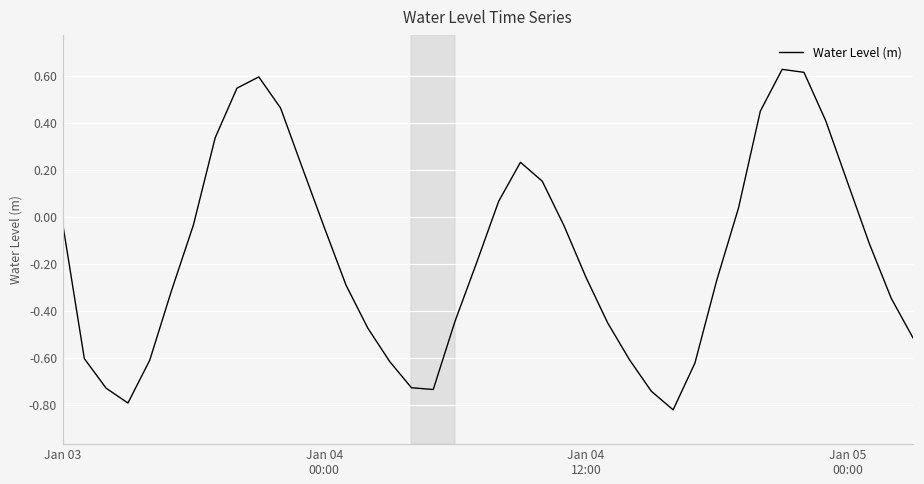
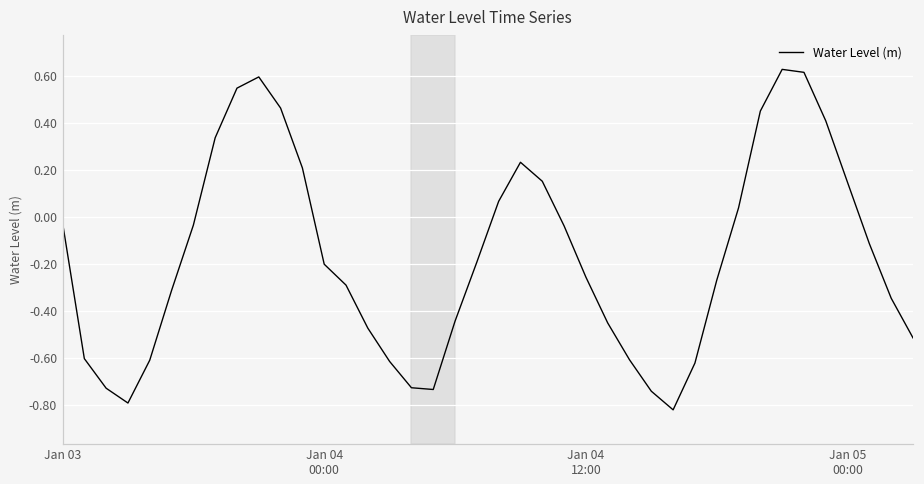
  {
    "Jan 03": -0.02,
-   "Jan 04 00:00": -0.04,
+   "Jan 04 00:00": -0.20,
    "Jan 04 12:00": -0.26,
    "Jan 05 00:00": 0.15
  }
